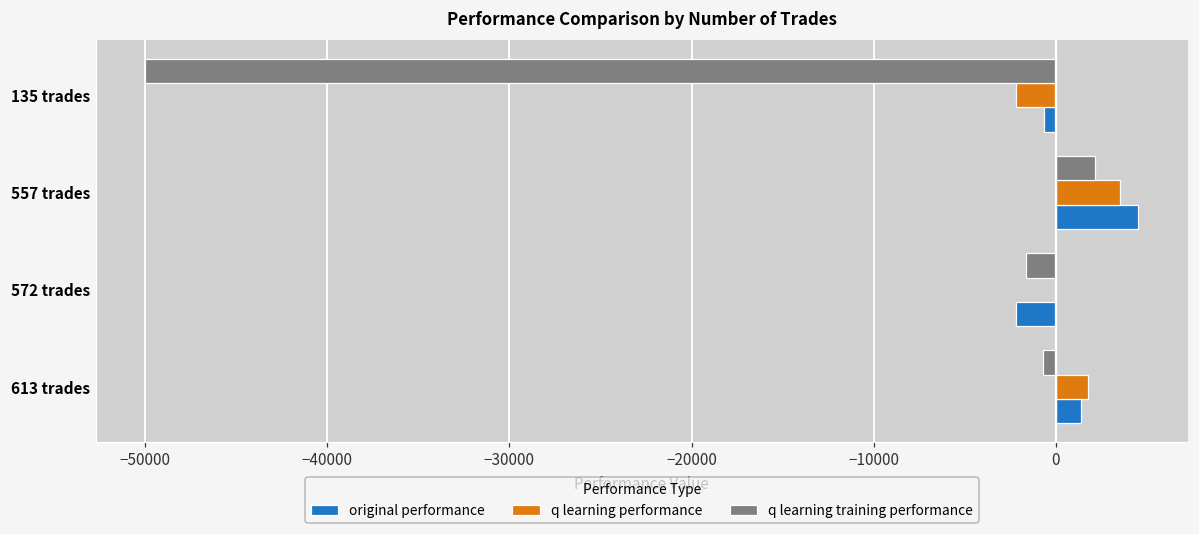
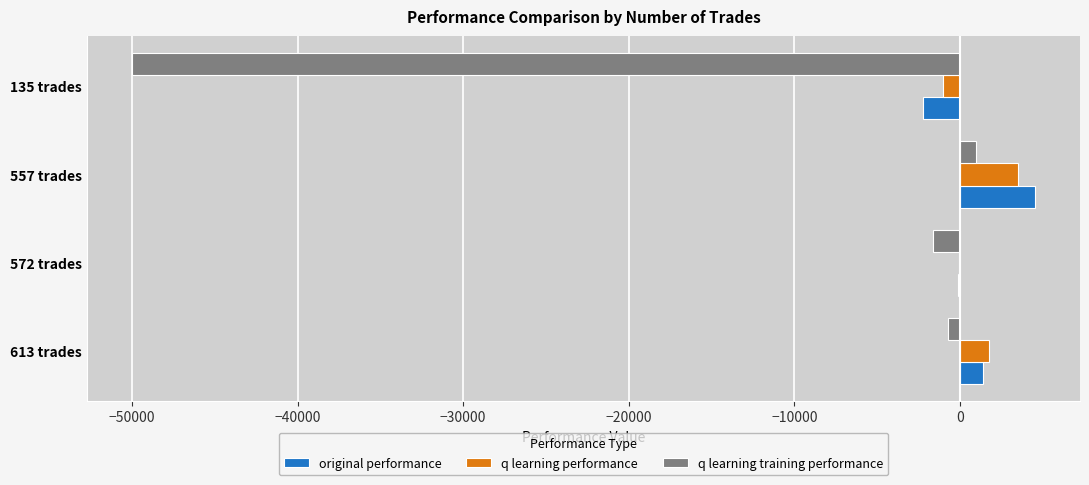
  {
    "original performance": {
-     "135 trades": -600,
+     "135 trades": -2200,
      "557 trades": 4500,
-     "572 trades": -2200,
+     "572 trades": -100,
      "613 trades": 1400
    },
    "q learning performance": {
-     "135 trades": -2200,
+     "135 trades": -1000,
      "557 trades": 3500,
      "613 trades": 1800
    },
    "q learning training performance": {
      "135 trades": -50000,
-     "557 trades": 2100,
+     "557 trades": 1000,
      "572 trades": -1600,
      "613 trades": -700
    }
  }
